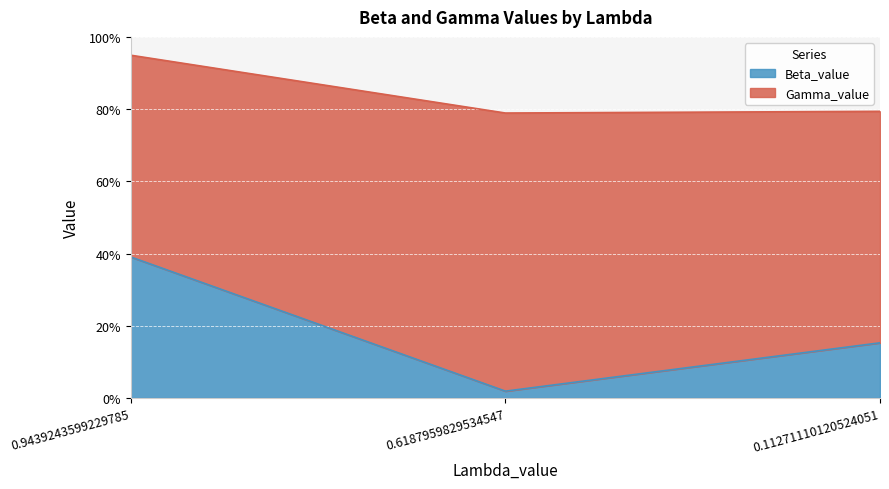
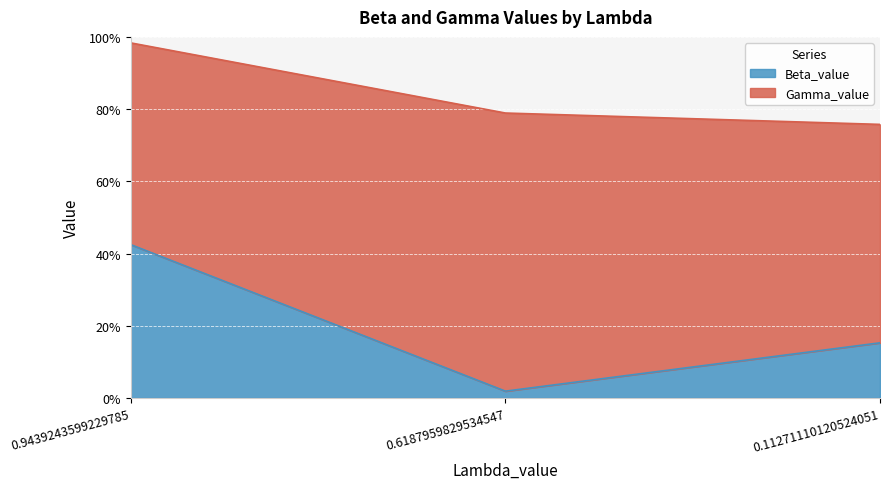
  {
    "Beta_value": {
-     "0.9439243599229785": "39%",
+     "0.9439243599229785": "42%",
      "0.6187959829534547": "2%",
      "0.11271110120524051": "15%"
    },
    "Gamma_value": {
      "0.9439243599229785": "56%",
      "0.6187959829534547": "77%",
-     "0.11271110120524051": "64%"
+     "0.11271110120524051": "61%"
    }
  }
